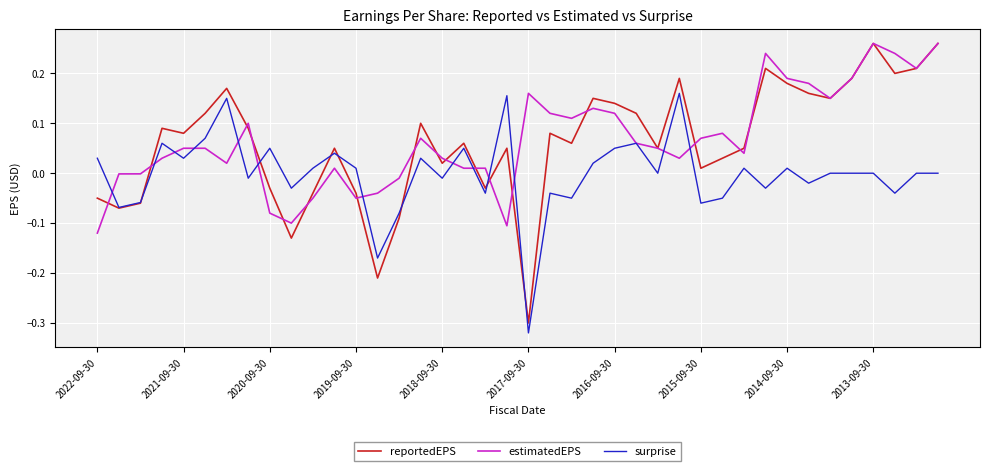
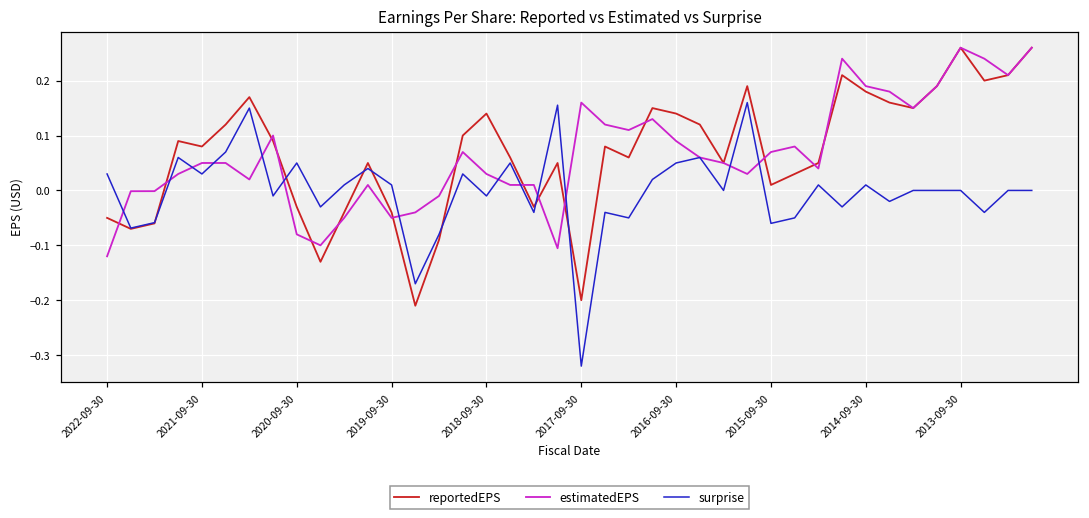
  {
    "reportedEPS": {
      "2022-09-30": -0.05,
      "2021-09-30": 0.08,
      "2020-09-30": -0.03,
      "2019-09-30": -0.04,
-     "2018-09-30": 0.02,
-     "2017-09-30": -0.3,
+     "2018-09-30": 0.14,
+     "2017-09-30": -0.2,
      "2016-09-30": 0.14,
      "2015-09-30": 0.01,
      "2014-09-30": 0.18
    },
    "estimatedEPS": {
      "2022-09-30": -0.12,
      "2021-09-30": 0.05,
      "2020-09-30": -0.08,
      "2019-09-30": -0.05,
      "2018-09-30": 0.03,
      "2017-09-30": 0.16,
-     "2016-09-30": 0.12,
+     "2016-09-30": 0.09,
      "2015-09-30": 0.07,
      "2014-09-30": 0.19
    },
    "surprise": {
      "2022-09-30": 0.03,
      "2021-09-30": 0.03,
      "2020-09-30": 0.05,
      "2019-09-30": 0.01,
      "2018-09-30": -0.01,
      "2017-09-30": -0.32,
      "2016-09-30": 0.05,
      "2015-09-30": -0.06,
      "2014-09-30": 0.01,
      "2013-09-30": 0.00
    }
  }
